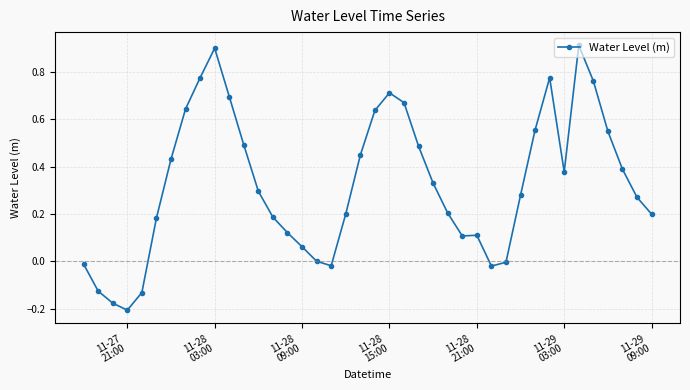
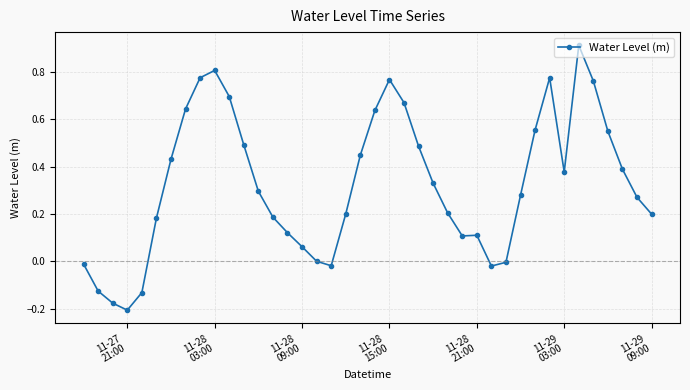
  {
    "11-27 21:00": -0.21,
-   "11-28 03:00": 0.90,
+   "11-28 03:00": 0.81,
    "11-28 09:00": 0.06,
-   "11-28 15:00": 0.71,
+   "11-28 15:00": 0.77,
    "11-28 21:00": 0.11,
    "11-29 03:00": 0.38,
    "11-29 09:00": 0.20
  }
